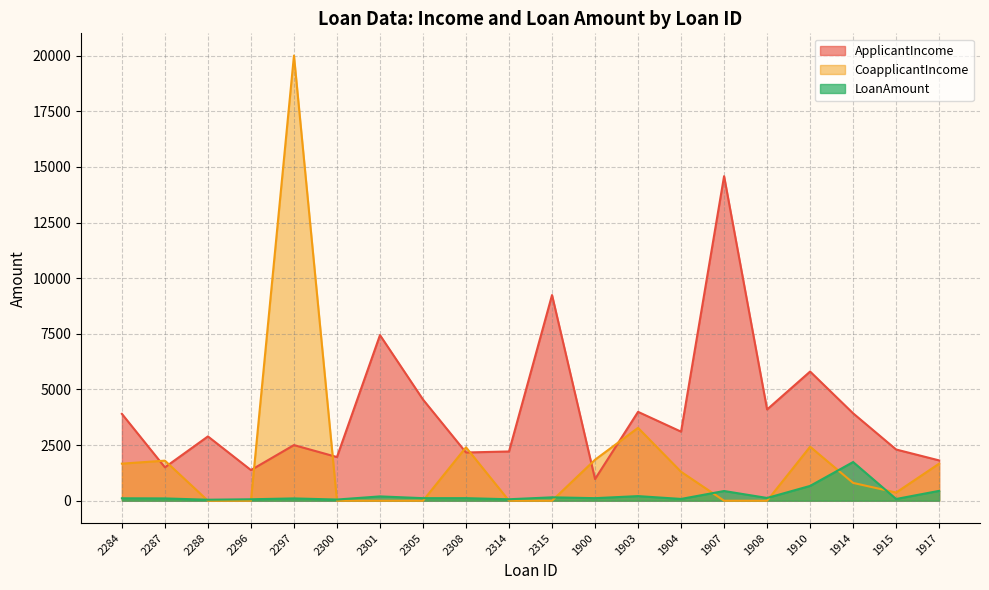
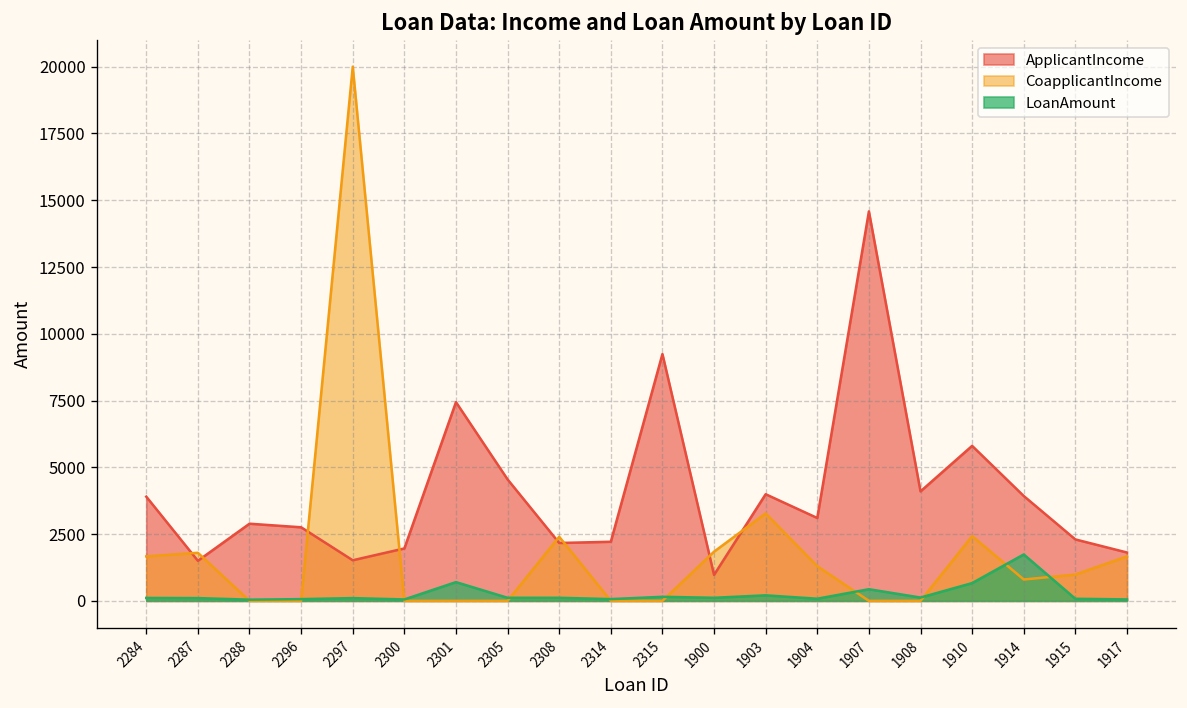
  {
    "ApplicantIncome": {
      "2284": 3900,
      "2287": 1500,
      "2288": 2900,
-     "2296": 1400,
-     "2297": 2500,
+     "2296": 2800,
+     "2297": 1500,
      "2300": 2000,
      "2301": 7400,
      "2305": 4500,
      "2308": 2200,
      "2314": 2200,
      "2315": 9200,
      "1900": 1000,
      "1903": 4000,
      "1904": 3100,
      "1907": 14600,
      "1908": 4100,
      "1910": 5800,
      "1914": 3900,
      "1915": 2300,
      "1917": 1800
    },
    "CoapplicantIncome": {
      "2284": 1700,
      "2287": 1800,
      "2297": 20000,
      "2301": 0,
      "2308": 2400,
      "2315": 0,
      "1900": 1800,
      "1903": 3300,
      "1904": 1300,
      "1907": 0,
      "1908": 0,
      "1910": 2400,
      "1914": 800,
-     "1915": 400,
+     "1915": 1000,
      "1917": 1700
    },
    "LoanAmount": {
      "2284": 100,
      "2287": 100,
      "2297": 100,
-     "2301": 200,
+     "2301": 700,
      "2308": 100,
      "2315": 200,
      "1900": 100,
      "1903": 200,
      "1904": 100,
      "1907": 400,
      "1908": 100,
      "1910": 700,
      "1914": 1700,
      "1915": 100,
-     "1917": 400
+     "1917": 100
    }
  }
